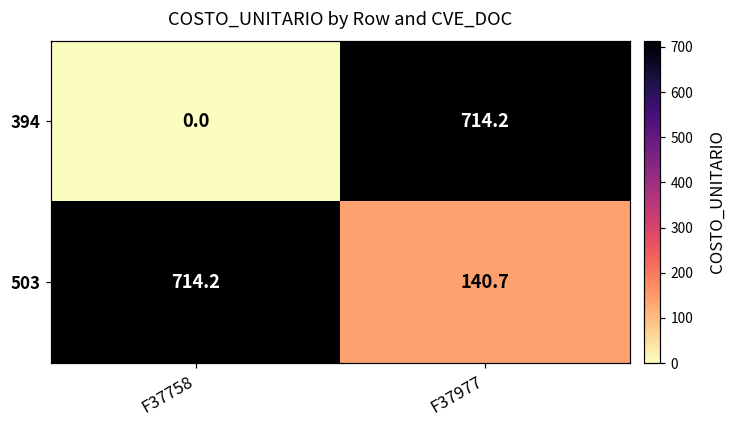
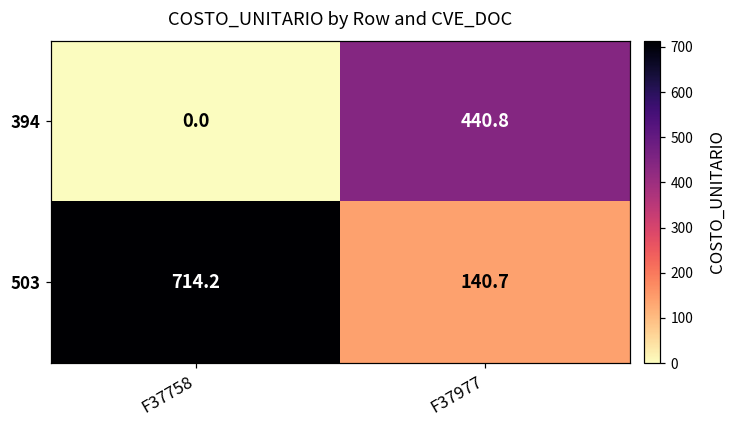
  {
    "394": {
      "F37758": 0.0,
-     "F37977": 714.2
+     "F37977": 440.8
    },
    "503": {
      "F37758": 714.2,
      "F37977": 140.7
    }
  }
